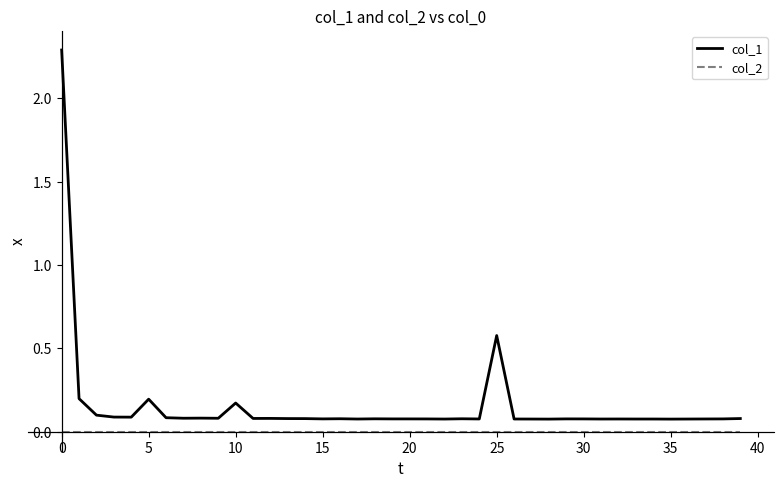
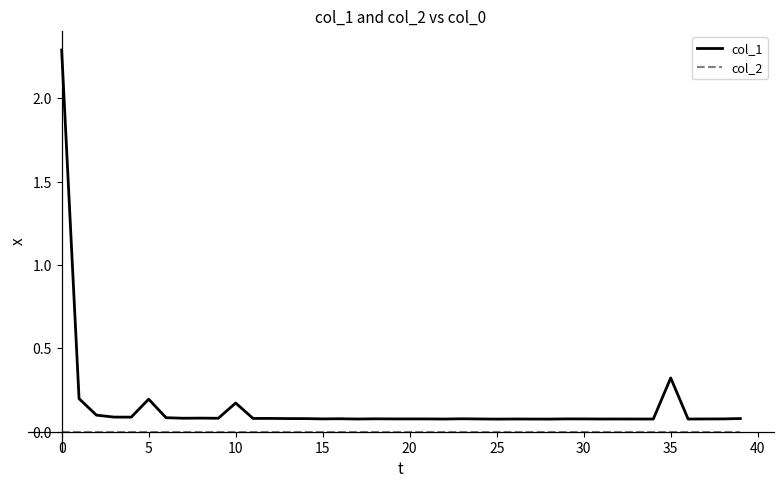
  {
    "col_1": {
      "0": 2.29,
      "5": 0.20,
      "10": 0.17,
      "15": 0.08,
      "20": 0.08,
-     "25": 0.58,
+     "25": 0.08,
      "30": 0.08,
-     "35": 0.08
+     "35": 0.32
    },
    "col_2": {
      "0": 0.00,
      "5": 0.00,
      "10": 0.00,
      "15": 0.00,
      "20": 0.00,
      "25": 0.00,
      "30": 0.00,
      "35": 0.00
    }
  }
